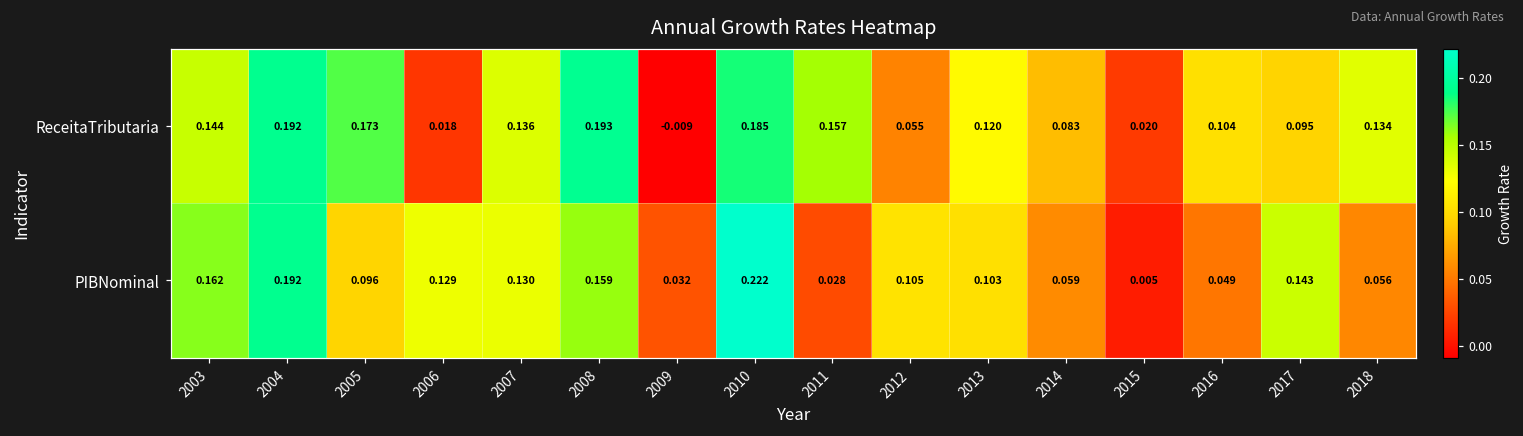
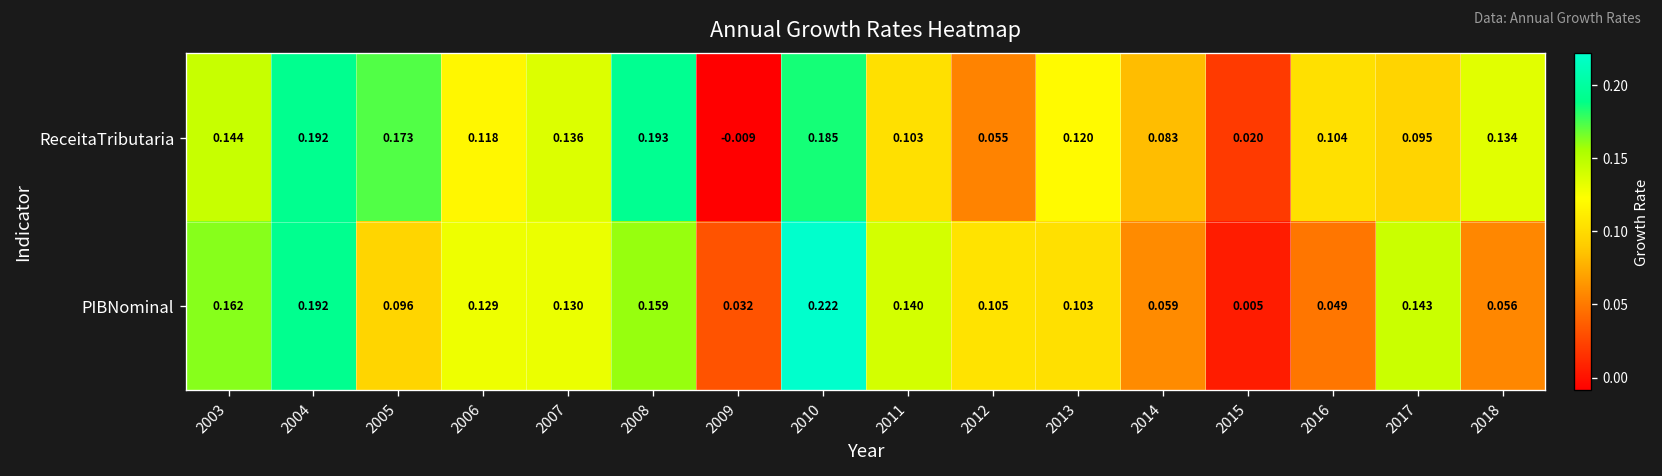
  {
    "ReceitaTributaria": {
      "2003": 0.144,
      "2004": 0.192,
      "2005": 0.173,
-     "2006": 0.018,
+     "2006": 0.118,
      "2007": 0.136,
      "2008": 0.193,
      "2009": -0.009,
      "2010": 0.185,
-     "2011": 0.157,
+     "2011": 0.103,
      "2012": 0.055,
      "2013": 0.120,
      "2014": 0.083,
      "2015": 0.020,
      "2016": 0.104,
      "2017": 0.095,
      "2018": 0.134
    },
    "PIBNominal": {
      "2003": 0.162,
      "2004": 0.192,
      "2005": 0.096,
      "2006": 0.129,
      "2007": 0.130,
      "2008": 0.159,
      "2009": 0.032,
      "2010": 0.222,
-     "2011": 0.028,
+     "2011": 0.140,
      "2012": 0.105,
      "2013": 0.103,
      "2014": 0.059,
      "2015": 0.005,
      "2016": 0.049,
      "2017": 0.143,
      "2018": 0.056
    }
  }
